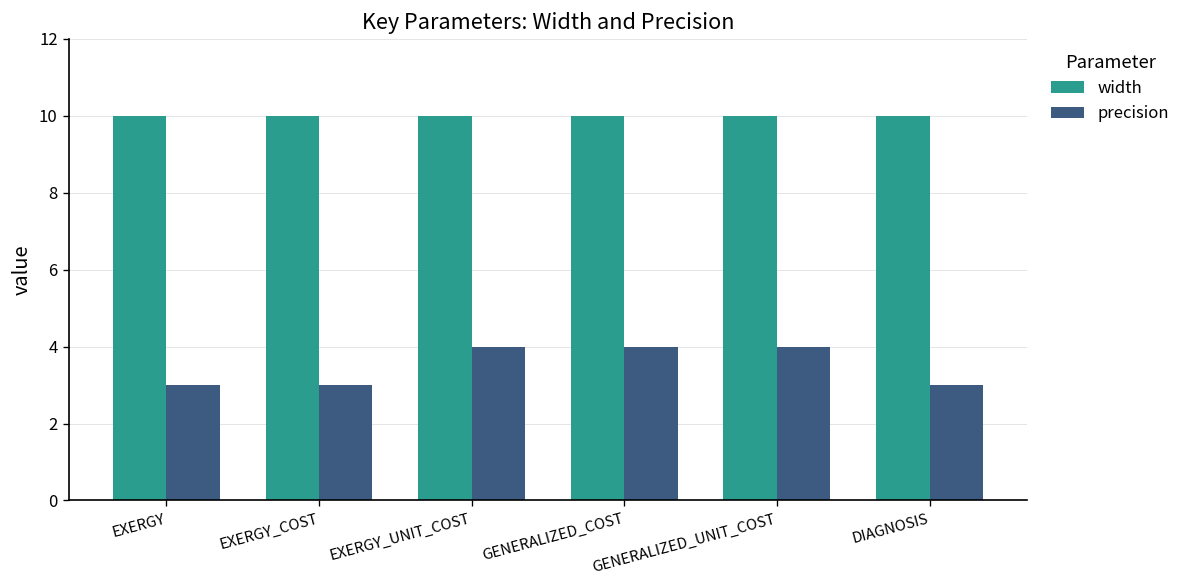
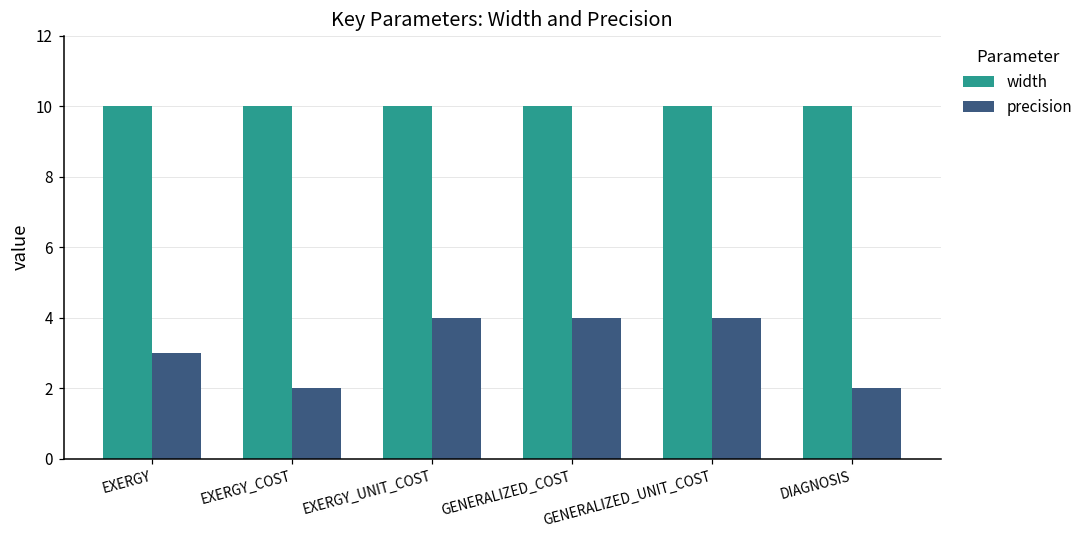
  {
    "width": {
      "EXERGY": 10,
      "EXERGY_COST": 10,
      "EXERGY_UNIT_COST": 10,
      "GENERALIZED_COST": 10,
      "GENERALIZED_UNIT_COST": 10,
      "DIAGNOSIS": 10
    },
    "precision": {
      "EXERGY": 3,
-     "EXERGY_COST": 3,
+     "EXERGY_COST": 2,
      "EXERGY_UNIT_COST": 4,
      "GENERALIZED_COST": 4,
      "GENERALIZED_UNIT_COST": 4,
-     "DIAGNOSIS": 3
+     "DIAGNOSIS": 2
    }
  }
